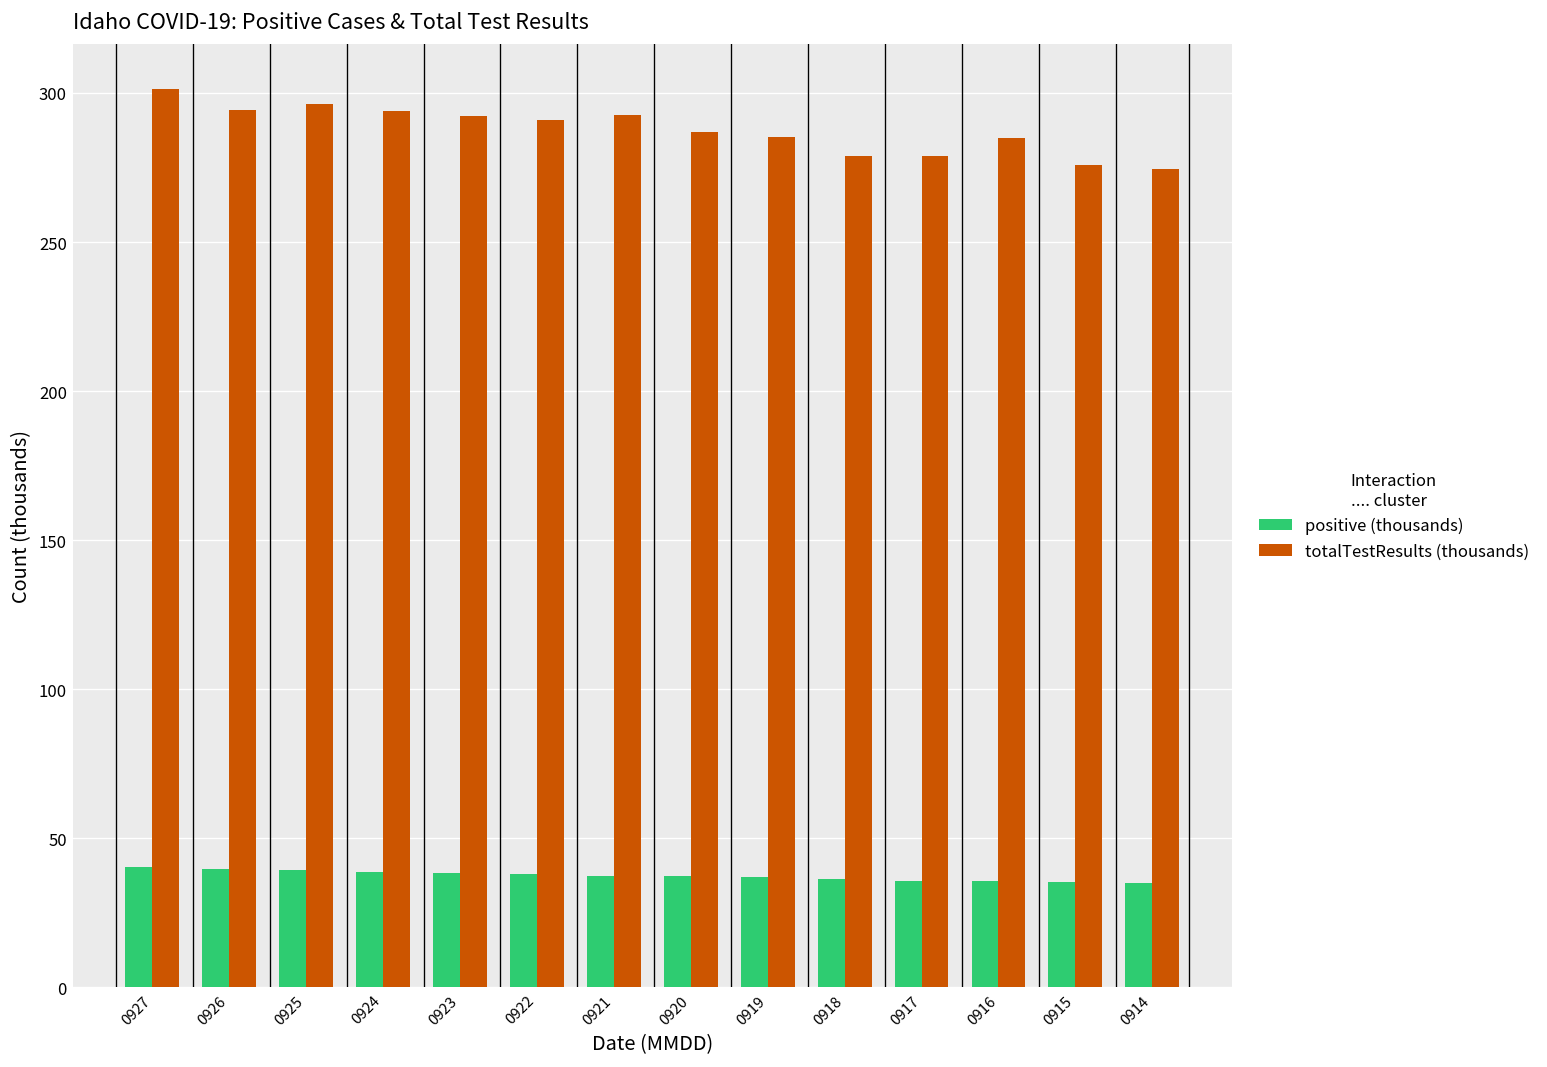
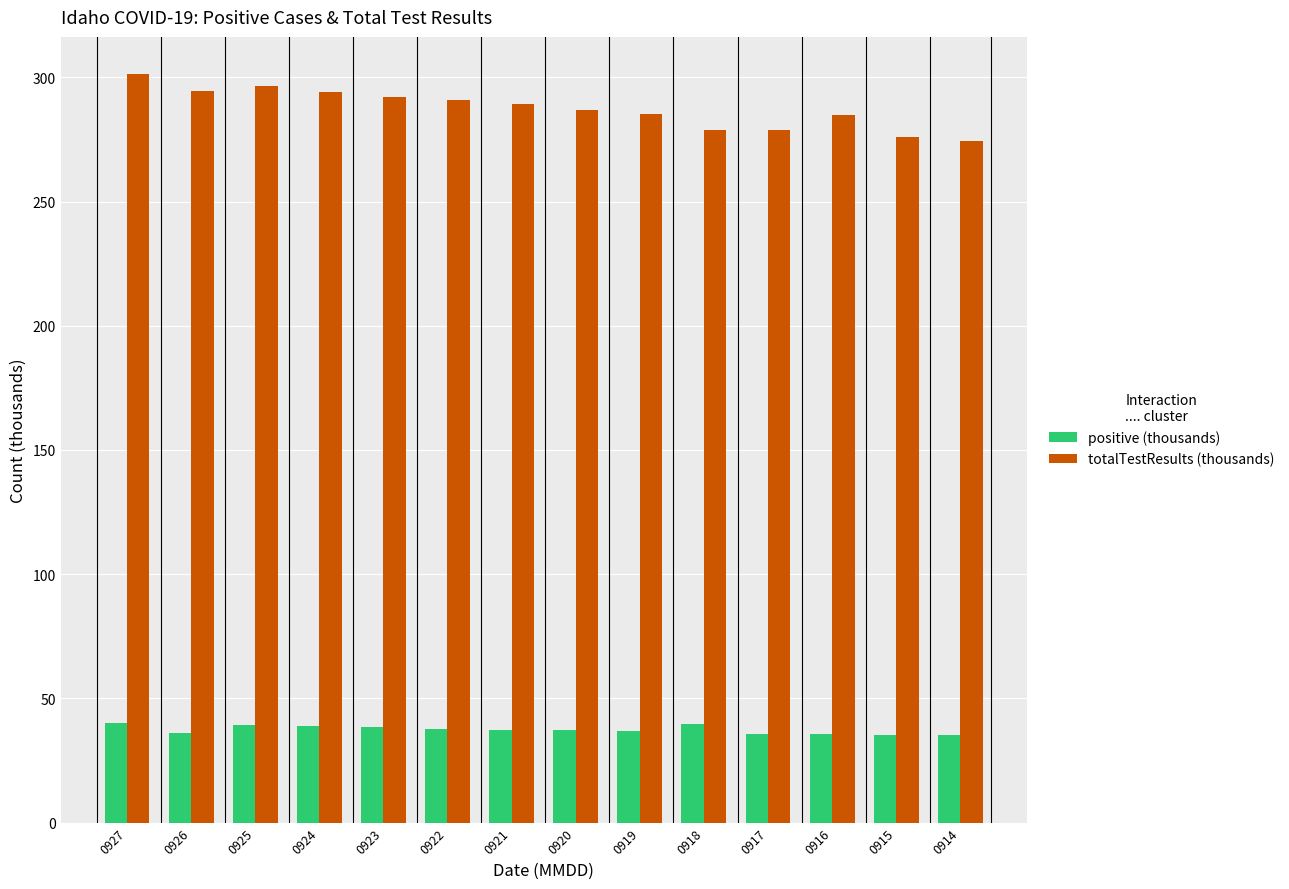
  {
    "positive (thousands)": {
      "0927": 40,
-     "0926": 40,
+     "0926": 36,
      "0925": 39,
      "0924": 39,
      "0923": 38,
      "0922": 38,
      "0921": 37,
      "0920": 37,
      "0919": 37,
-     "0918": 36,
+     "0918": 40,
      "0917": 36,
      "0916": 36,
      "0915": 35,
      "0914": 35
    },
    "totalTestResults (thousands)": {
      "0927": 301,
      "0926": 294,
      "0925": 296,
      "0924": 294,
      "0923": 292,
      "0922": 291,
-     "0921": 293,
+     "0921": 289,
      "0920": 287,
      "0919": 285,
      "0918": 279,
      "0917": 279,
      "0916": 285,
      "0915": 276,
      "0914": 274
    }
  }
